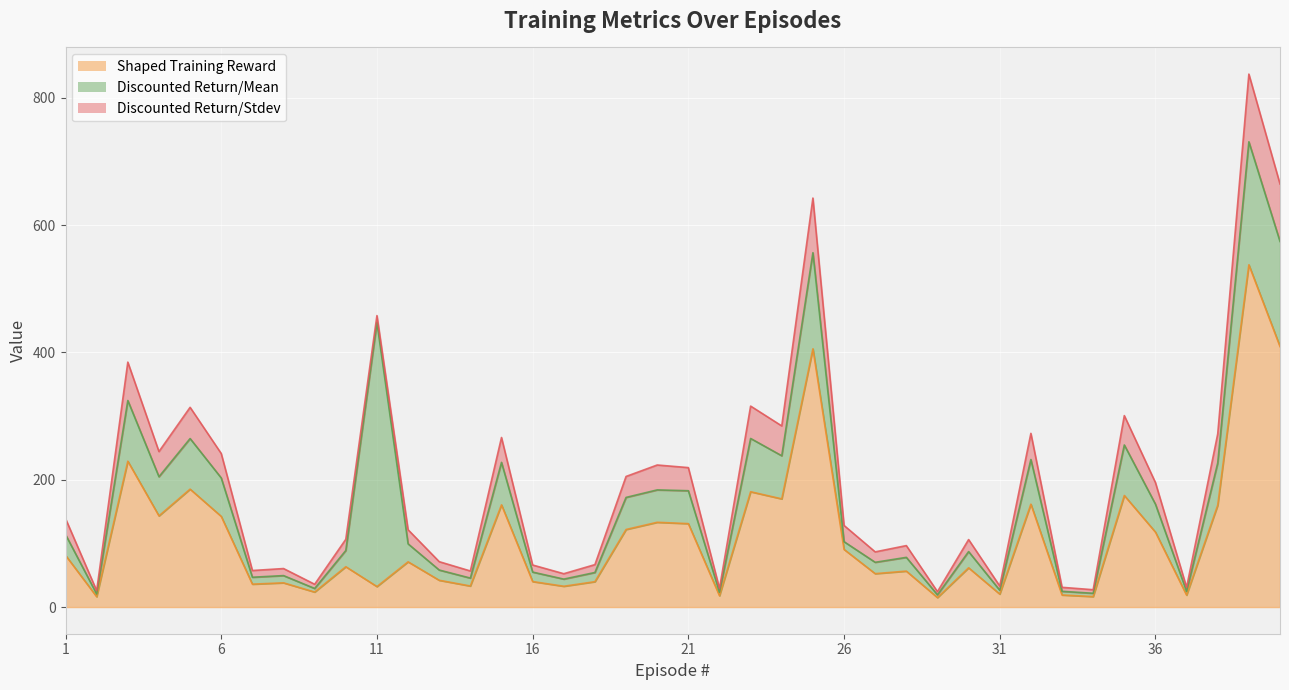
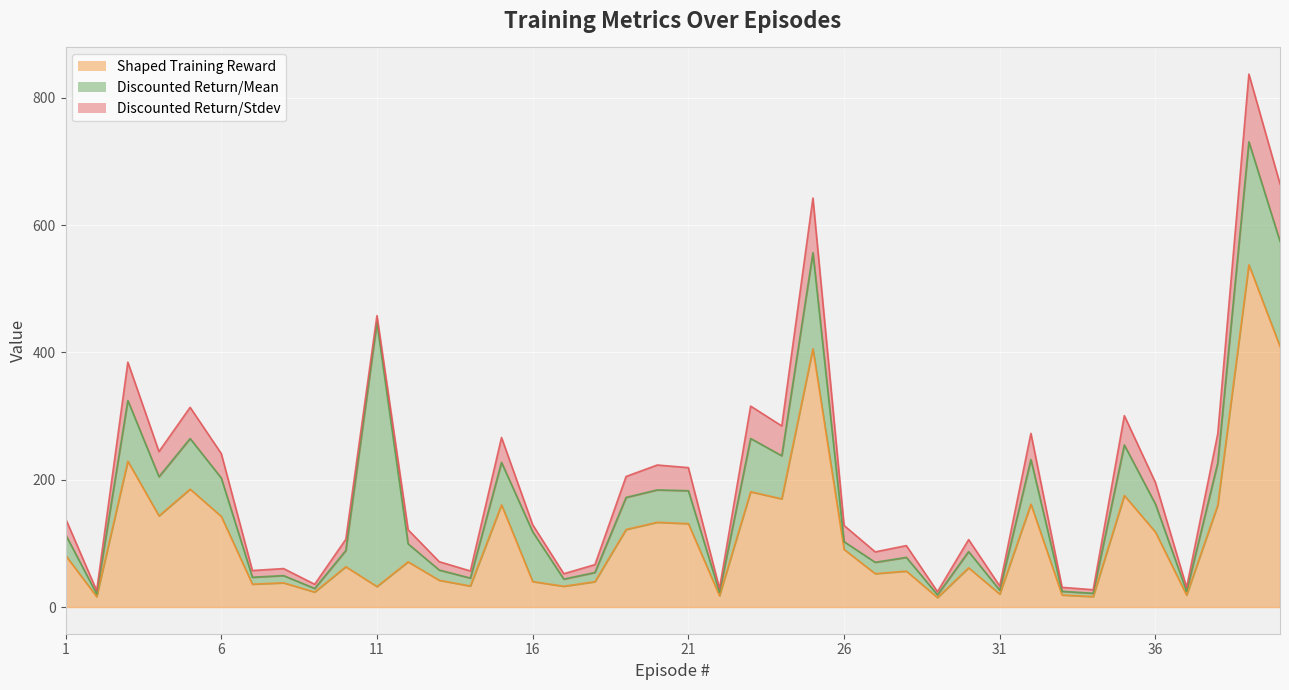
  {
    "Discounted Return/Mean": {
      "1": 30,
      "6": 60,
      "11": 410,
-     "16": 10,
+     "16": 80,
      "21": 50,
      "26": 10,
      "31": 10,
      "36": 40
    }
  }
